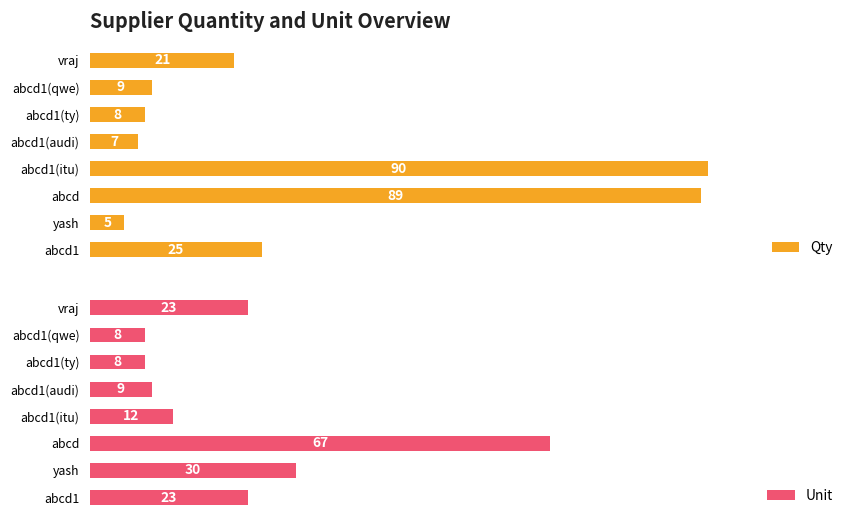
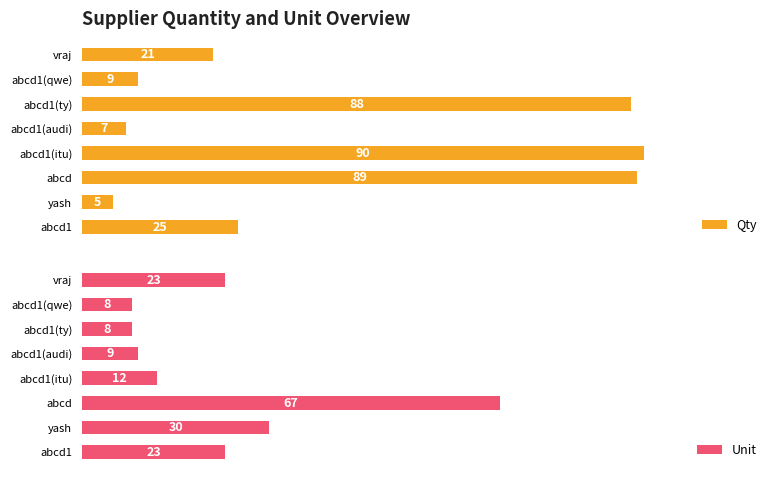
  {
    "Supplier Quantity and Unit Overview": {
      "vraj": 21,
      "abcd1(qwe)": 9,
-     "abcd1(ty)": 8,
+     "abcd1(ty)": 88,
      "abcd1(audi)": 7,
      "abcd1(itu)": 90,
      "abcd": 89,
      "yash": 5,
      "abcd1": 25
    }
  }
